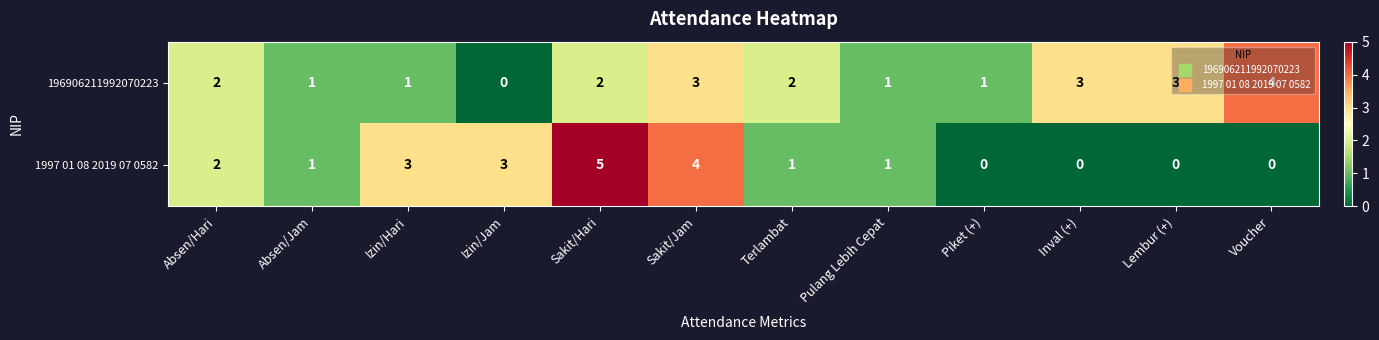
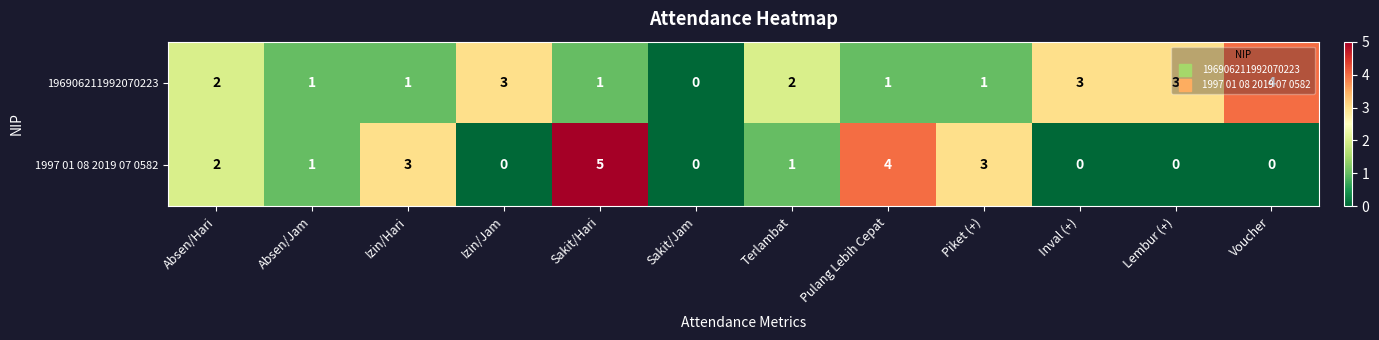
  {
    "196906211992070223": {
      "Absen/Hari": 2,
      "Absen/Jam": 1,
      "Izin/Hari": 1,
-     "Izin/Jam": 0,
-     "Sakit/Hari": 2,
-     "Sakit/Jam": 3,
+     "Izin/Jam": 3,
+     "Sakit/Hari": 1,
+     "Sakit/Jam": 0,
      "Terlambat": 2,
      "Pulang Lebih Cepat": 1,
      "Piket (+)": 1,
      "Inval (+)": 3
    },
    "1997 01 08 2019 07 0582": {
      "Absen/Hari": 2,
      "Absen/Jam": 1,
      "Izin/Hari": 3,
-     "Izin/Jam": 3,
+     "Izin/Jam": 0,
      "Sakit/Hari": 5,
-     "Sakit/Jam": 4,
+     "Sakit/Jam": 0,
      "Terlambat": 1,
-     "Pulang Lebih Cepat": 1,
-     "Piket (+)": 0,
+     "Pulang Lebih Cepat": 4,
+     "Piket (+)": 3,
      "Inval (+)": 0,
      "Lembur (+)": 0,
      "Voucher": 0
    }
  }
